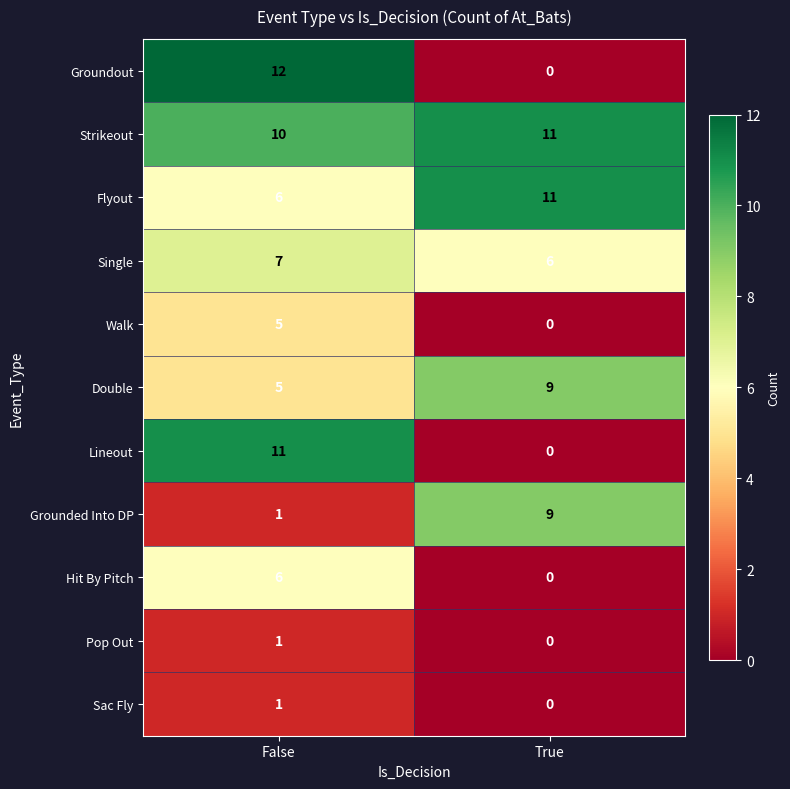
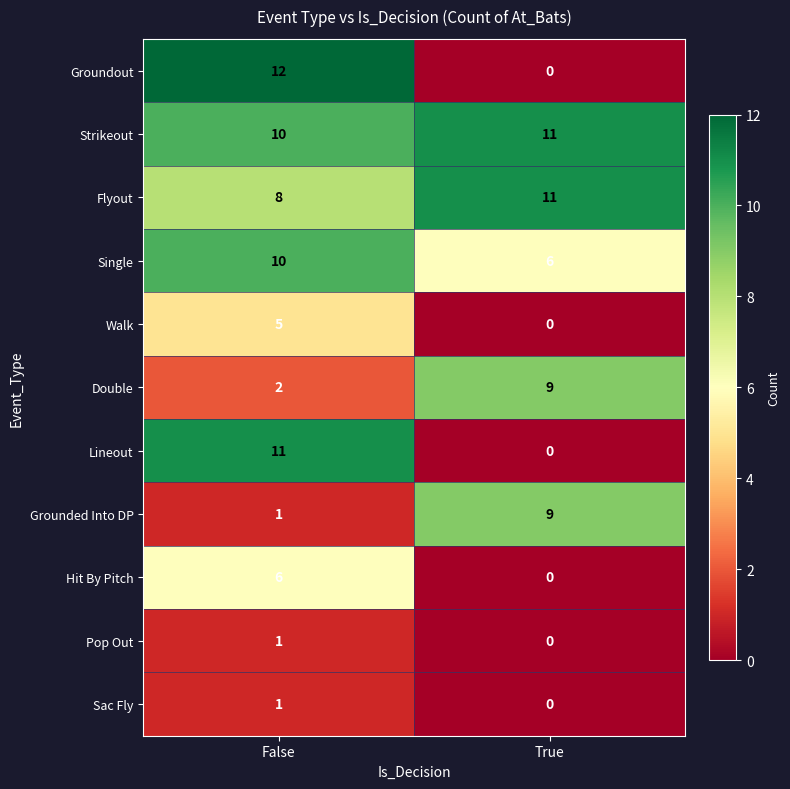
  {
    "Groundout": {
      "False": 12,
      "True": 0
    },
    "Strikeout": {
      "False": 10,
      "True": 11
    },
    "Flyout": {
-     "False": 6,
+     "False": 8,
      "True": 11
    },
    "Single": {
-     "False": 7,
+     "False": 10,
      "True": 6
    },
    "Walk": {
      "False": 5,
      "True": 0
    },
    "Double": {
-     "False": 5,
+     "False": 2,
      "True": 9
    },
    "Lineout": {
      "False": 11,
      "True": 0
    },
    "Grounded Into DP": {
      "False": 1,
      "True": 9
    },
    "Hit By Pitch": {
      "False": 6,
      "True": 0
    },
    "Pop Out": {
      "False": 1,
      "True": 0
    },
    "Sac Fly": {
      "False": 1,
      "True": 0
    }
  }
